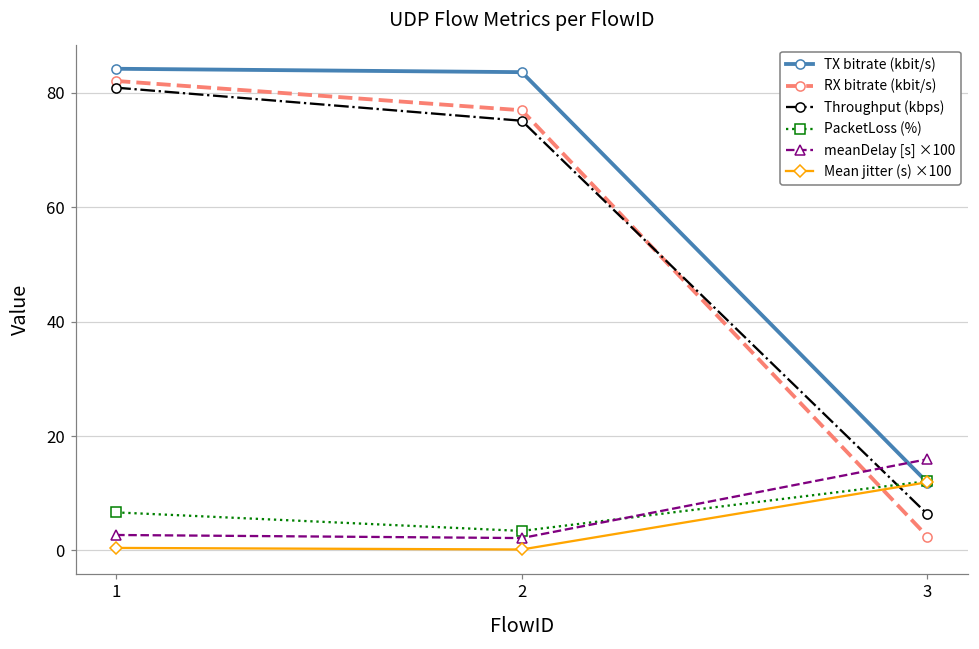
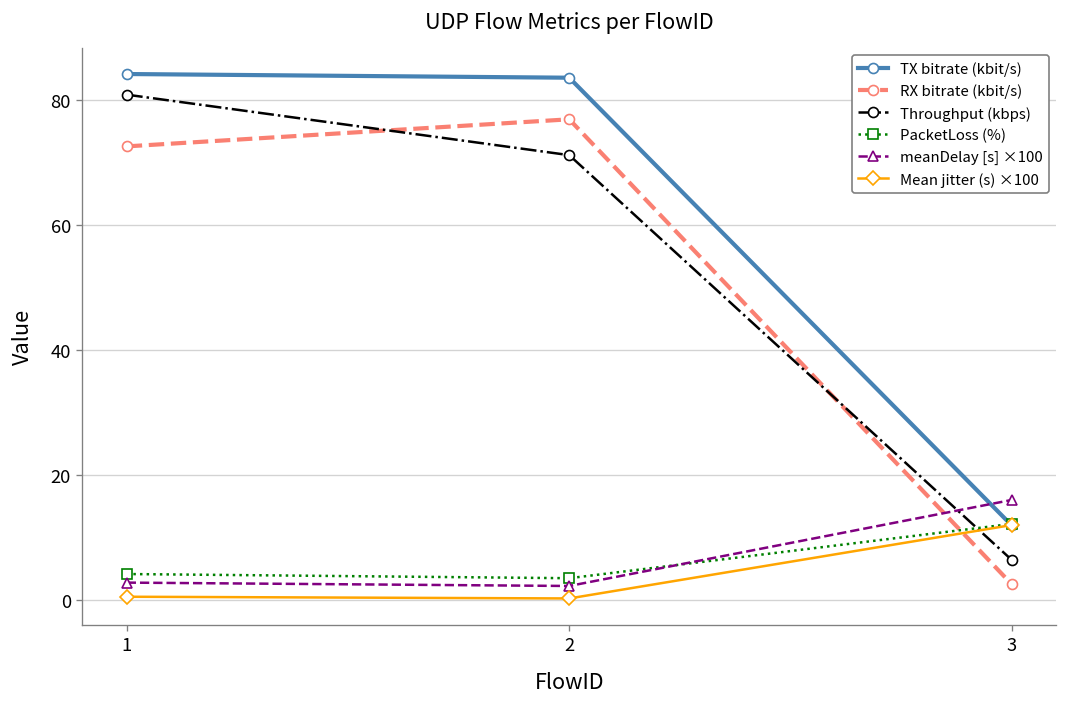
  {
    "TX bitrate (kbit/s)": {
      "1": 84,
      "2": 84
    },
    "RX bitrate (kbit/s)": {
-     "1": 82,
+     "1": 73,
      "2": 77,
      "3": 2
    },
    "Throughput (kbps)": {
      "1": 81,
-     "2": 75,
+     "2": 71,
      "3": 6
    },
    "PacketLoss (%)": {
-     "1": 7,
+     "1": 4,
      "2": 3
    },
    "meanDelay [s] ×100": {
      "1": 3,
      "2": 2,
      "3": 16
    },
    "Mean jitter (s) ×100": {
      "1": 0,
      "2": 0
    }
  }
